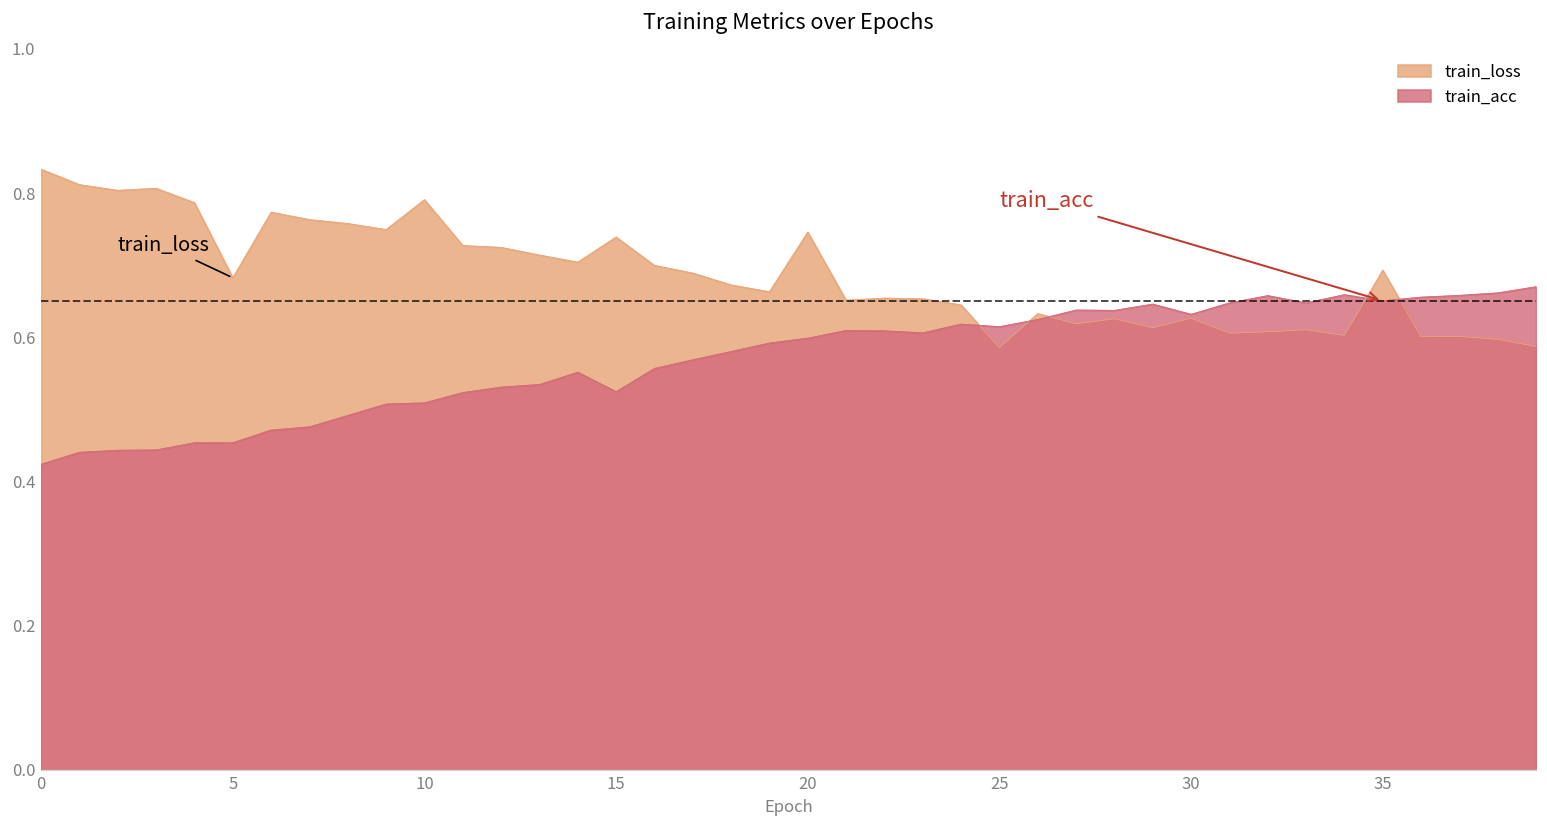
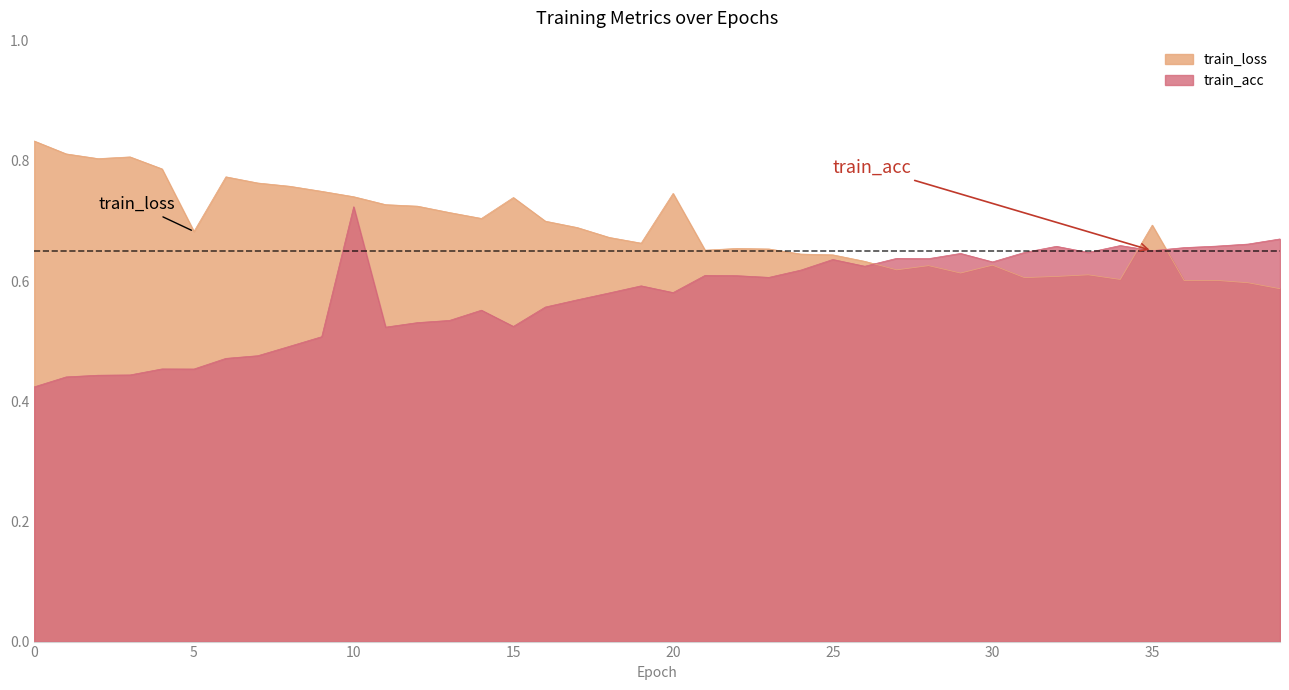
  {
    "train_loss": {
      "0": 0.83,
      "5": 0.68,
-     "10": 0.79,
+     "10": 0.74,
      "15": 0.74,
      "20": 0.75,
-     "25": 0.59,
+     "25": 0.64,
      "30": 0.63,
      "35": 0.69
    },
    "train_acc": {
      "0": 0.42,
      "5": 0.45,
-     "10": 0.51,
+     "10": 0.72,
      "15": 0.52,
-     "20": 0.60,
-     "25": 0.61,
+     "20": 0.58,
+     "25": 0.64,
      "30": 0.63,
      "35": 0.65
    }
  }
